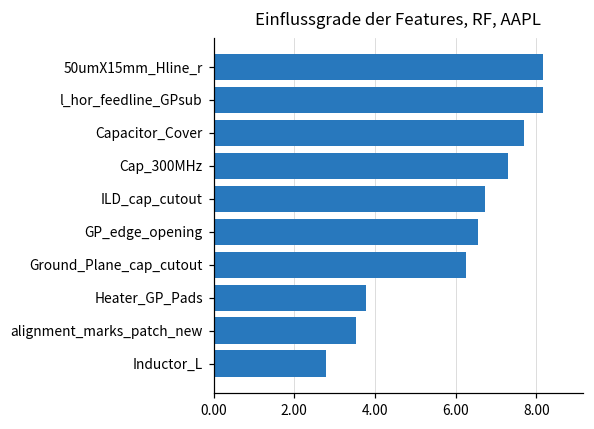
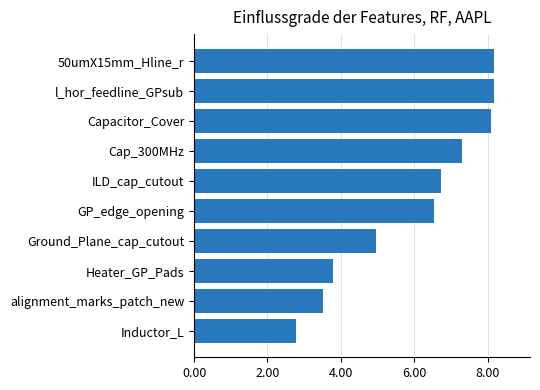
  {
    "50umX15mm_Hline_r": 8.2,
    "l_hor_feedline_GPsub": 8.2,
-   "Capacitor_Cover": 7.7,
+   "Capacitor_Cover": 8.1,
    "Cap_300MHz": 7.3,
    "ILD_cap_cutout": 6.7,
    "GP_edge_opening": 6.6,
-   "Ground_Plane_cap_cutout": 6.3,
+   "Ground_Plane_cap_cutout": 5.0,
    "Heater_GP_Pads": 3.8,
    "alignment_marks_patch_new": 3.5,
    "Inductor_L": 2.8
  }
